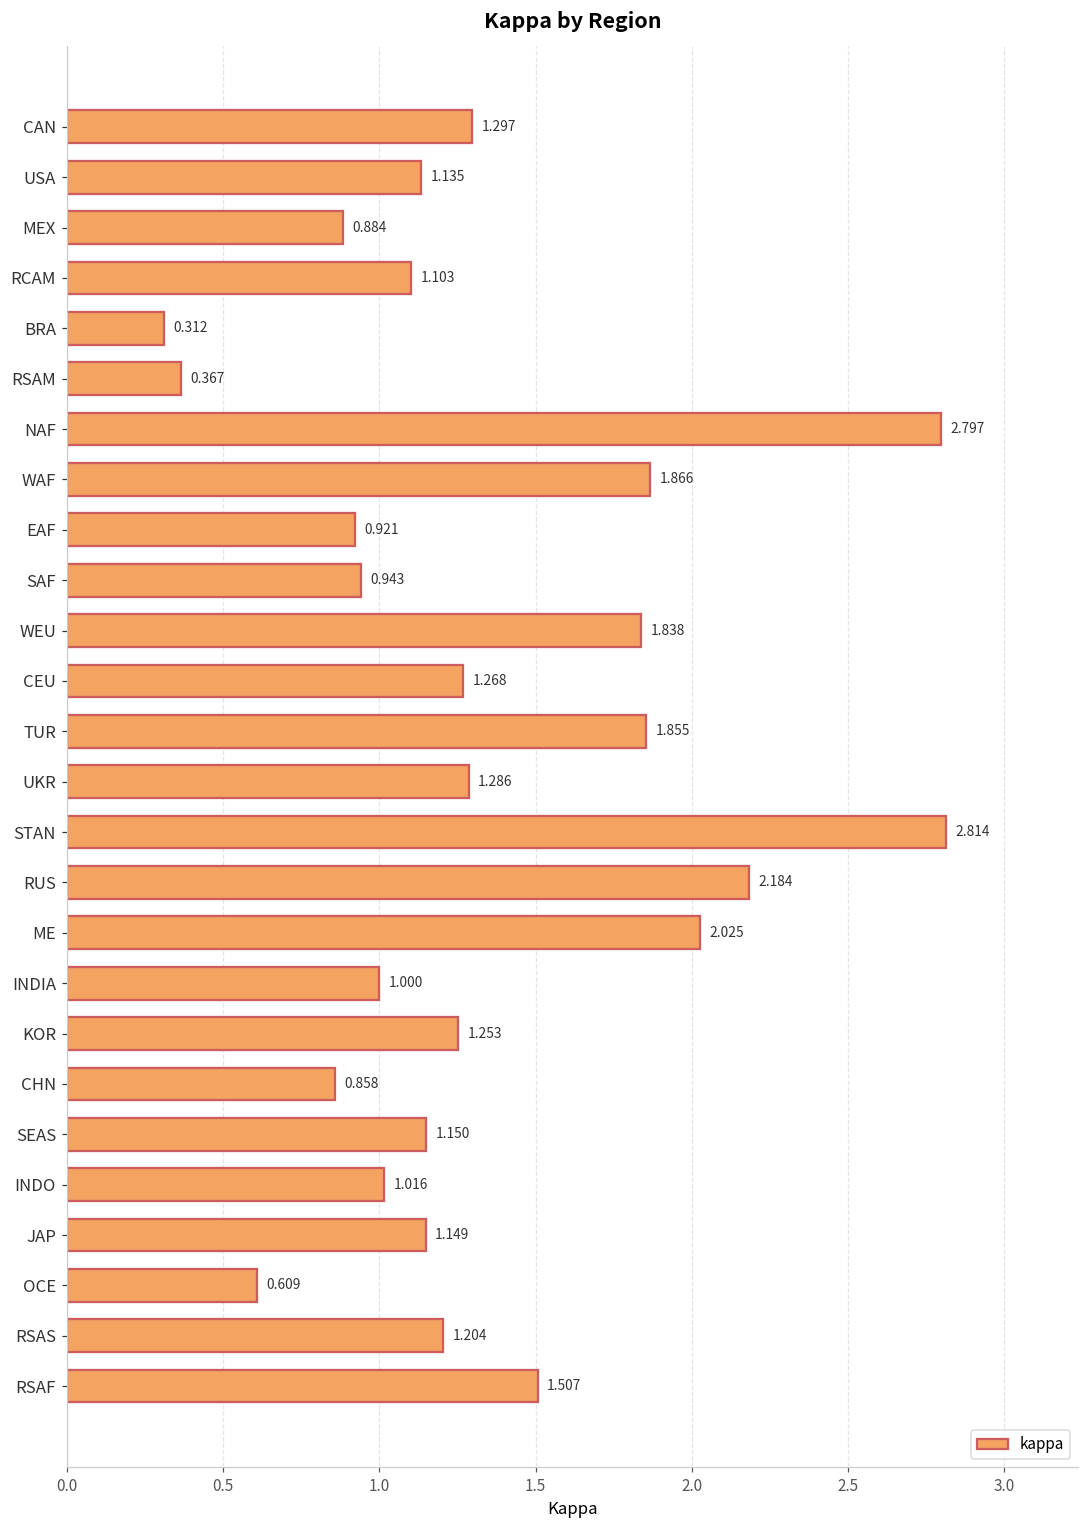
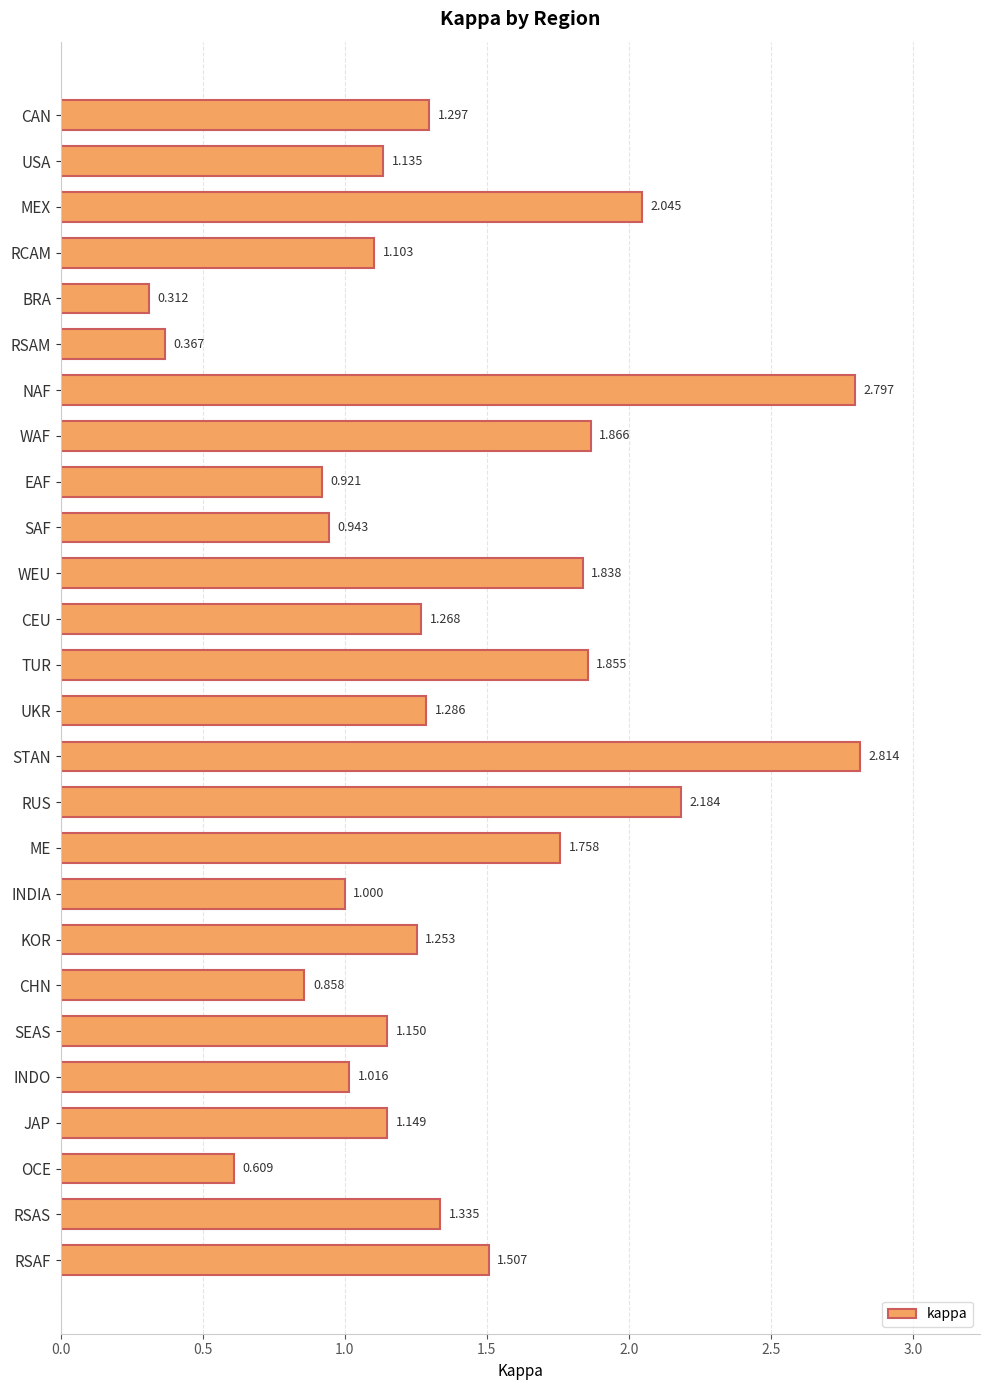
  {
    "CAN": 1.297,
    "USA": 1.135,
-   "MEX": 0.884,
+   "MEX": 2.045,
    "RCAM": 1.103,
    "BRA": 0.312,
    "RSAM": 0.367,
    "NAF": 2.797,
    "WAF": 1.866,
    "EAF": 0.921,
    "SAF": 0.943,
    "WEU": 1.838,
    "CEU": 1.268,
    "TUR": 1.855,
    "UKR": 1.286,
    "STAN": 2.814,
    "RUS": 2.184,
-   "ME": 2.025,
+   "ME": 1.758,
    "INDIA": 1.000,
    "KOR": 1.253,
    "CHN": 0.858,
    "SEAS": 1.150,
    "INDO": 1.016,
    "JAP": 1.149,
    "OCE": 0.609,
-   "RSAS": 1.204,
+   "RSAS": 1.335,
    "RSAF": 1.507
  }
